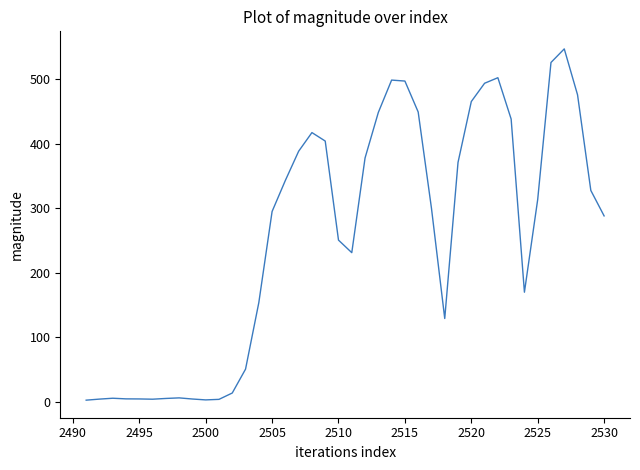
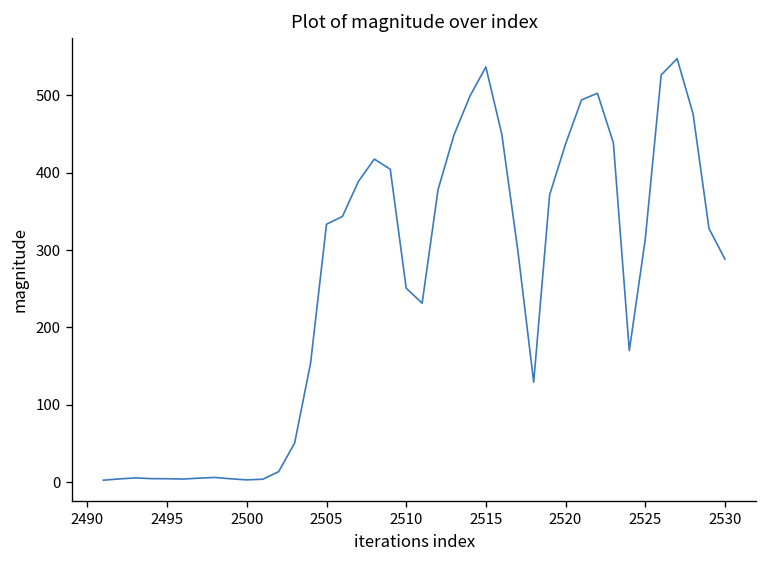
  {
    "2495": 0,
    "2500": 0,
-   "2505": 300,
+   "2505": 330,
    "2510": 250,
-   "2515": 500,
-   "2520": 470,
+   "2515": 540,
+   "2520": 440,
    "2525": 310,
    "2530": 290
  }
